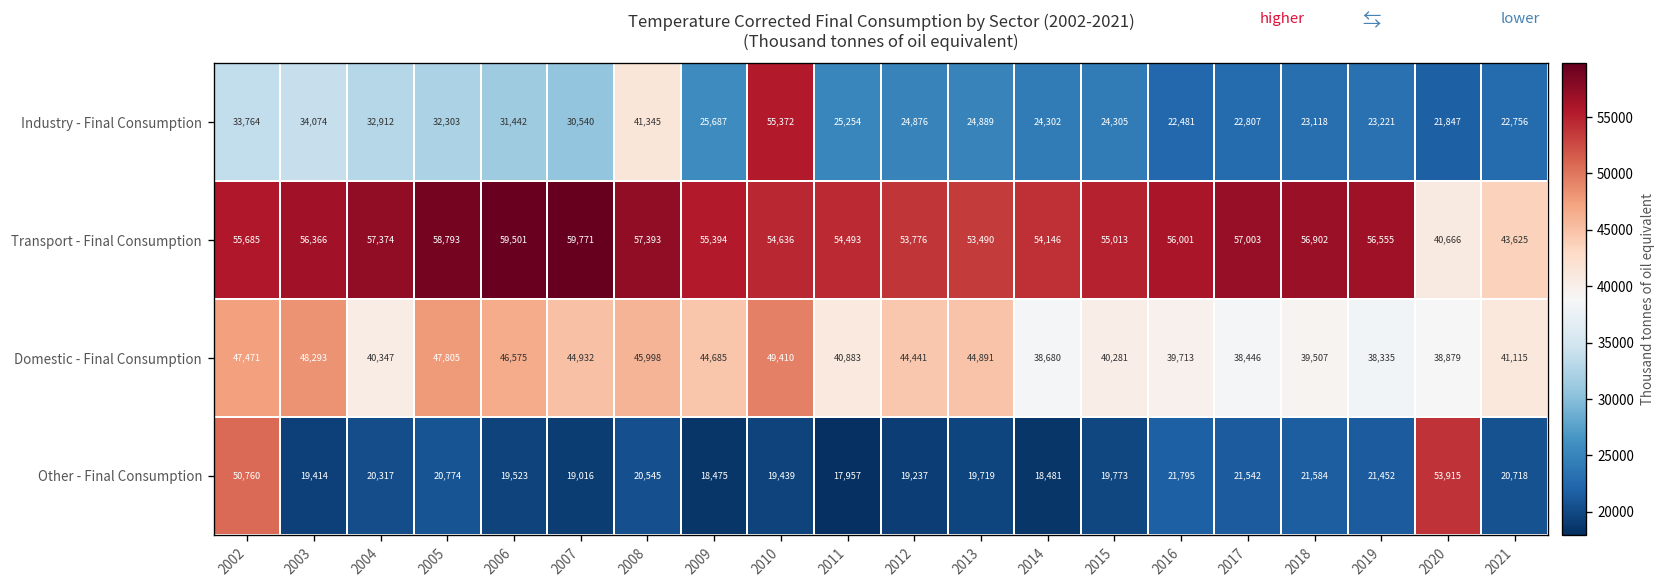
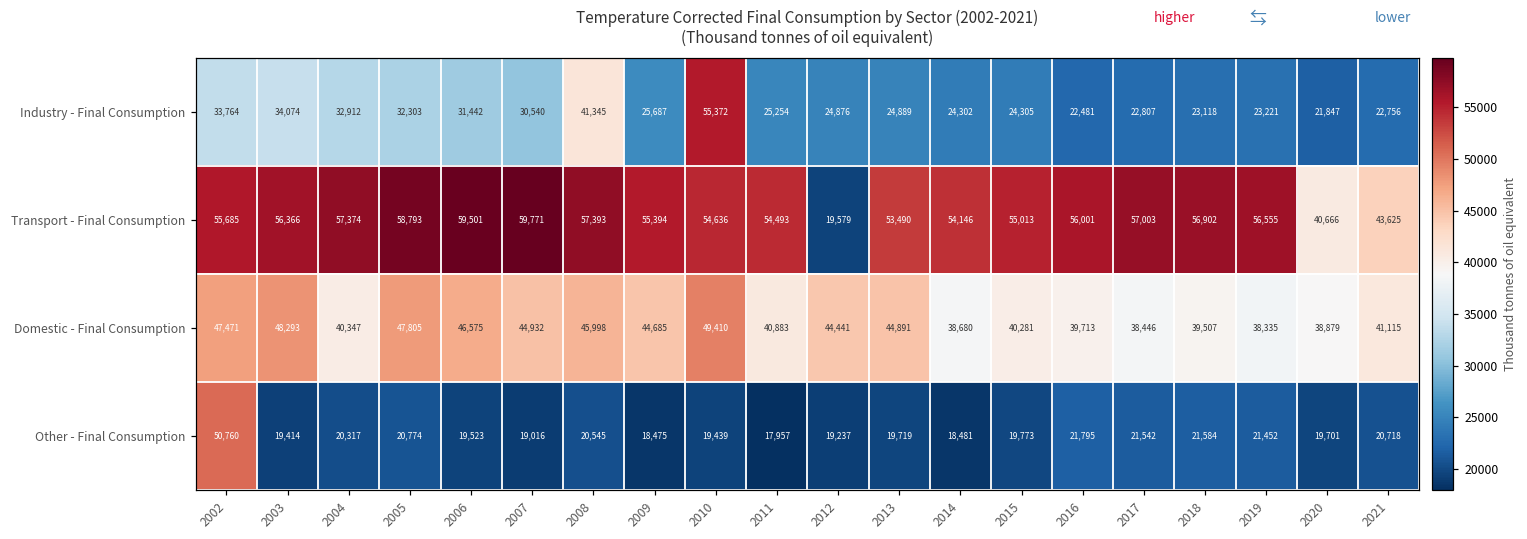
  {
    "Industry - Final Consumption": {
      "2002": "33,764",
      "2003": "34,074",
      "2004": "32,912",
      "2005": "32,303",
      "2006": "31,442",
      "2007": "30,540",
      "2008": "41,345",
      "2009": "25,687",
      "2010": "55,372",
      "2011": "25,254",
      "2012": "24,876",
      "2013": "24,889",
      "2014": "24,302",
      "2015": "24,305",
      "2016": "22,481",
      "2017": "22,807",
      "2018": "23,118",
      "2019": "23,221",
      "2020": "21,847",
      "2021": "22,756"
    },
    "Transport - Final Consumption": {
      "2002": "55,685",
      "2003": "56,366",
      "2004": "57,374",
      "2005": "58,793",
      "2006": "59,501",
      "2007": "59,771",
      "2008": "57,393",
      "2009": "55,394",
      "2010": "54,636",
      "2011": "54,493",
-     "2012": "53,776",
+     "2012": "19,579",
      "2013": "53,490",
      "2014": "54,146",
      "2015": "55,013",
      "2016": "56,001",
      "2017": "57,003",
      "2018": "56,902",
      "2019": "56,555",
      "2020": "40,666",
      "2021": "43,625"
    },
    "Domestic - Final Consumption": {
      "2002": "47,471",
      "2003": "48,293",
      "2004": "40,347",
      "2005": "47,805",
      "2006": "46,575",
      "2007": "44,932",
      "2008": "45,998",
      "2009": "44,685",
      "2010": "49,410",
      "2011": "40,883",
      "2012": "44,441",
      "2013": "44,891",
      "2014": "38,680",
      "2015": "40,281",
      "2016": "39,713",
      "2017": "38,446",
      "2018": "39,507",
      "2019": "38,335",
      "2020": "38,879",
      "2021": "41,115"
    },
    "Other - Final Consumption": {
      "2002": "50,760",
      "2003": "19,414",
      "2004": "20,317",
      "2005": "20,774",
      "2006": "19,523",
      "2007": "19,016",
      "2008": "20,545",
      "2009": "18,475",
      "2010": "19,439",
      "2011": "17,957",
      "2012": "19,237",
      "2013": "19,719",
      "2014": "18,481",
      "2015": "19,773",
      "2016": "21,795",
      "2017": "21,542",
      "2018": "21,584",
      "2019": "21,452",
-     "2020": "53,915",
+     "2020": "19,701",
      "2021": "20,718"
    }
  }
